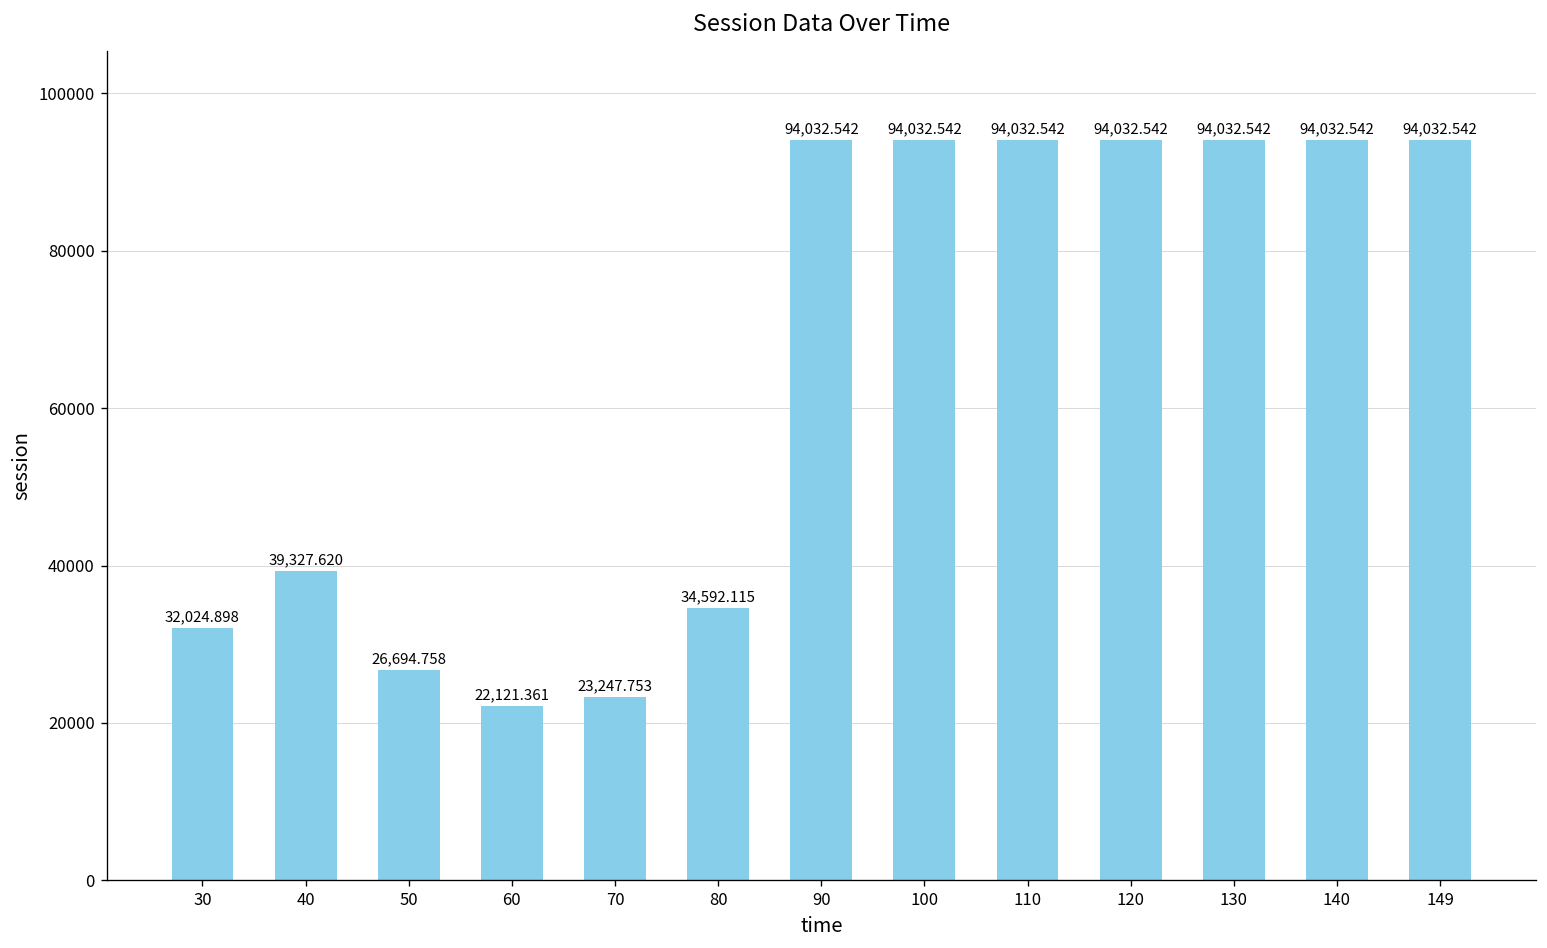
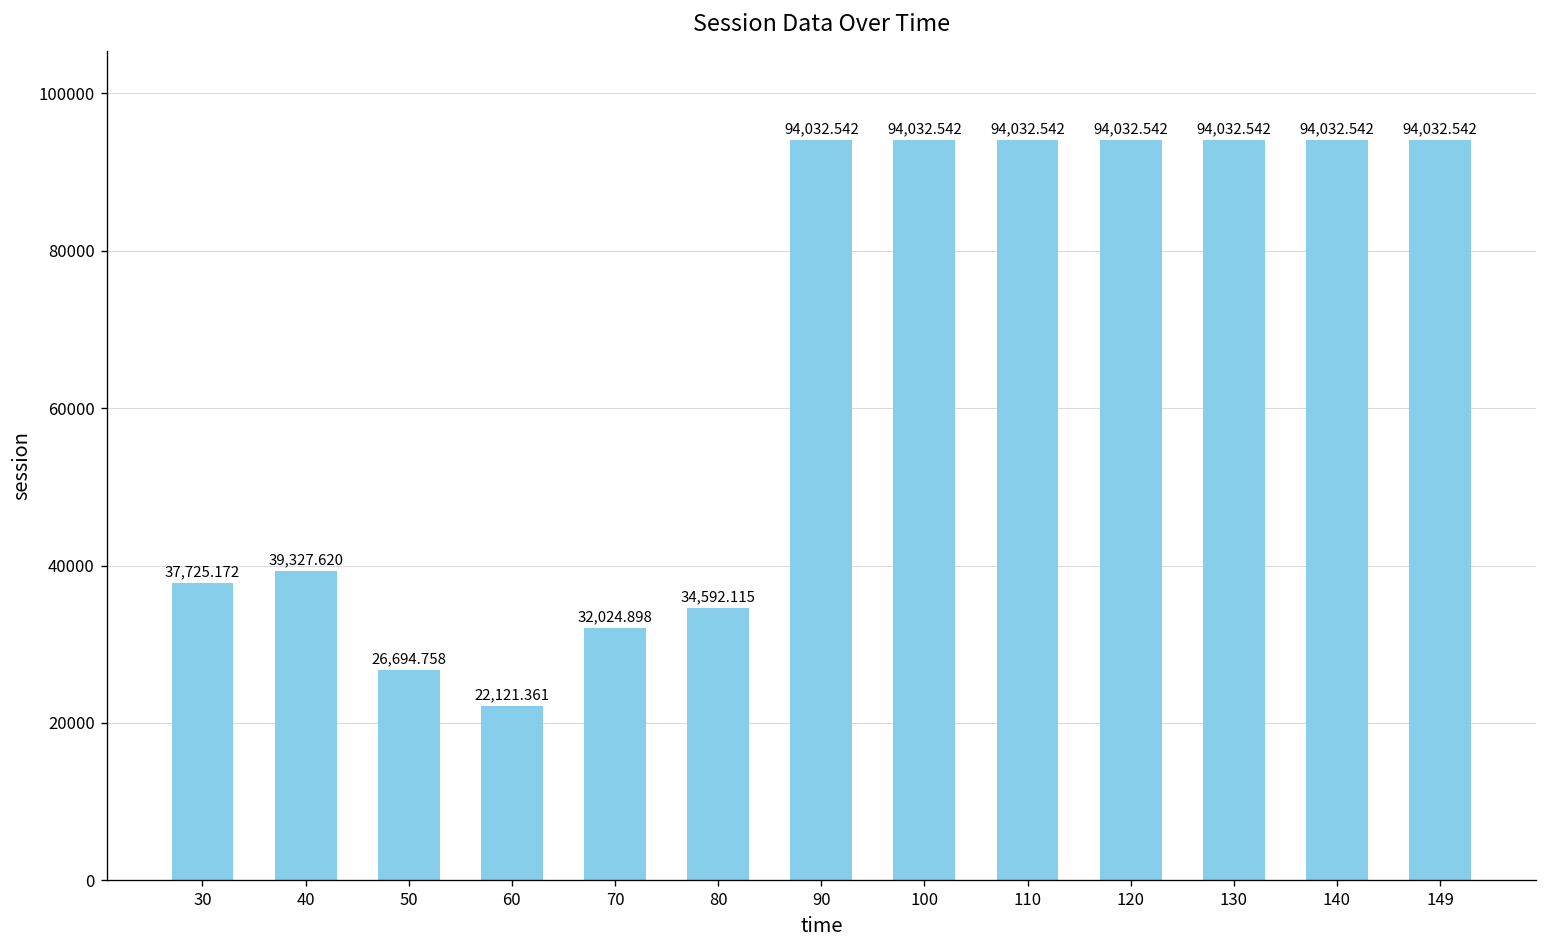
  {
-   "30": "32,024.898",
+   "30": "37,725.172",
    "40": "39,327.620",
    "50": "26,694.758",
    "60": "22,121.361",
-   "70": "23,247.753",
+   "70": "32,024.898",
    "80": "34,592.115",
    "90": "94,032.542",
    "100": "94,032.542",
    "110": "94,032.542",
    "120": "94,032.542",
    "130": "94,032.542",
    "140": "94,032.542",
    "149": "94,032.542"
  }
